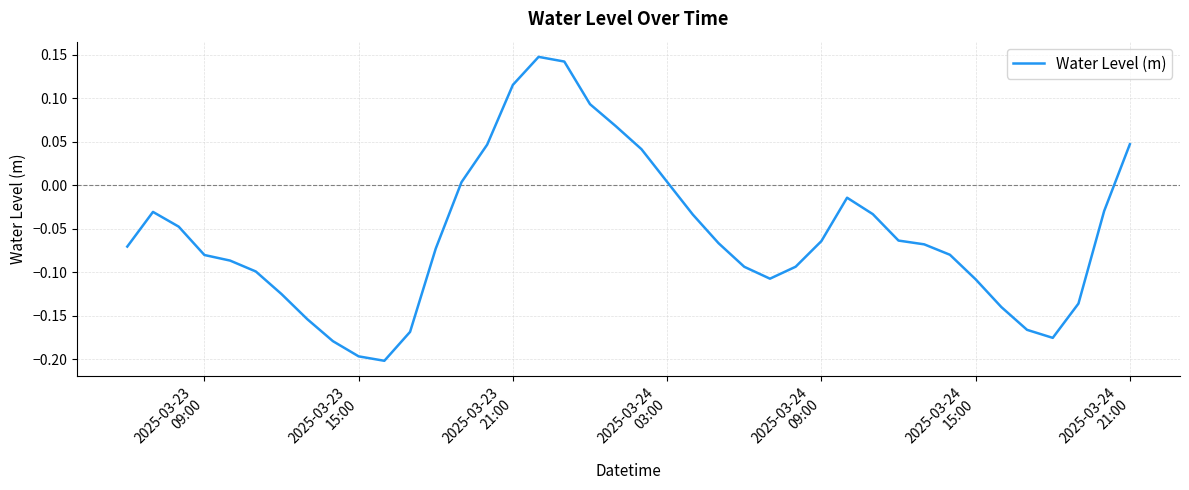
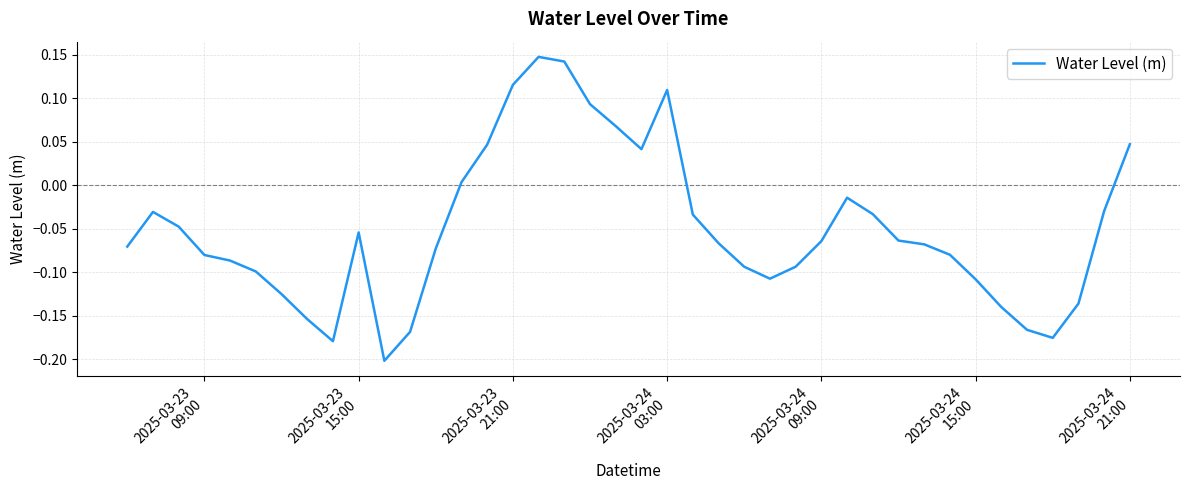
  {
    "2025-03-23 09:00": -0.08,
-   "2025-03-23 15:00": -0.20,
+   "2025-03-23 15:00": -0.05,
    "2025-03-23 21:00": 0.12,
-   "2025-03-24 03:00": 0.00,
+   "2025-03-24 03:00": 0.11,
    "2025-03-24 09:00": -0.06,
    "2025-03-24 15:00": -0.11,
    "2025-03-24 21:00": 0.05
  }
